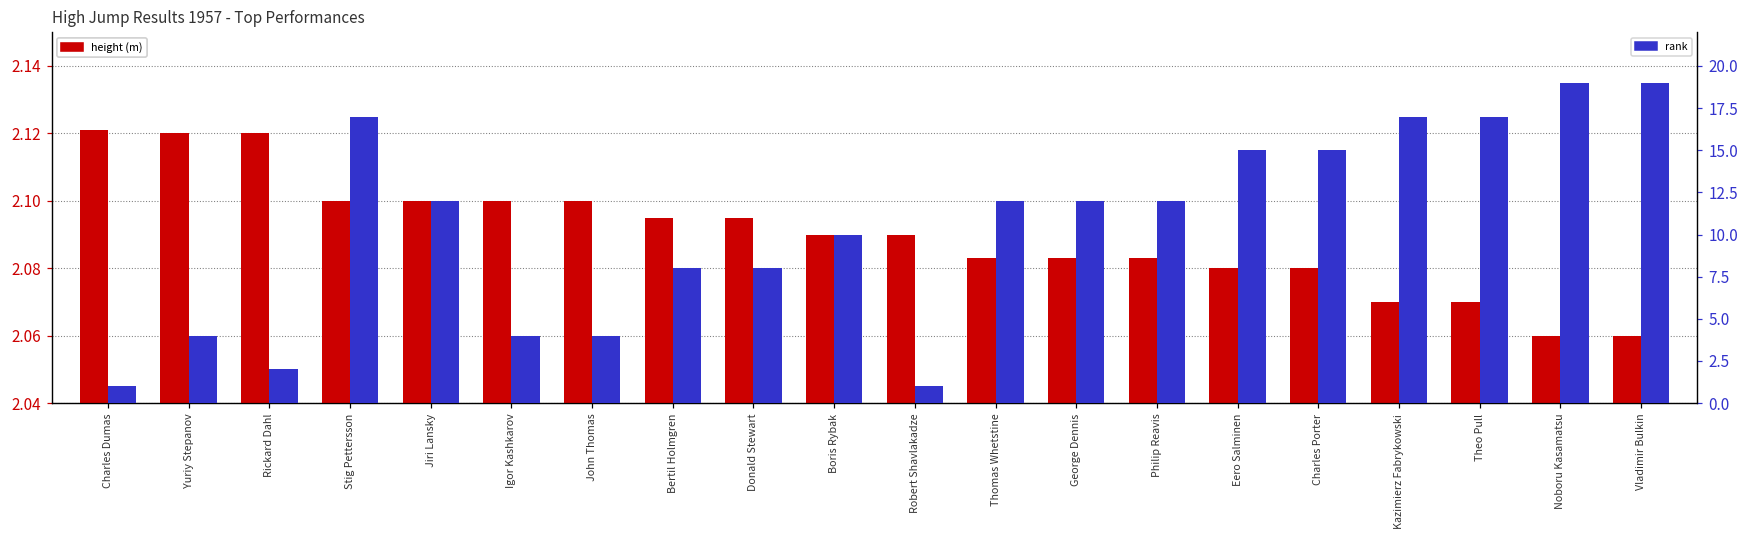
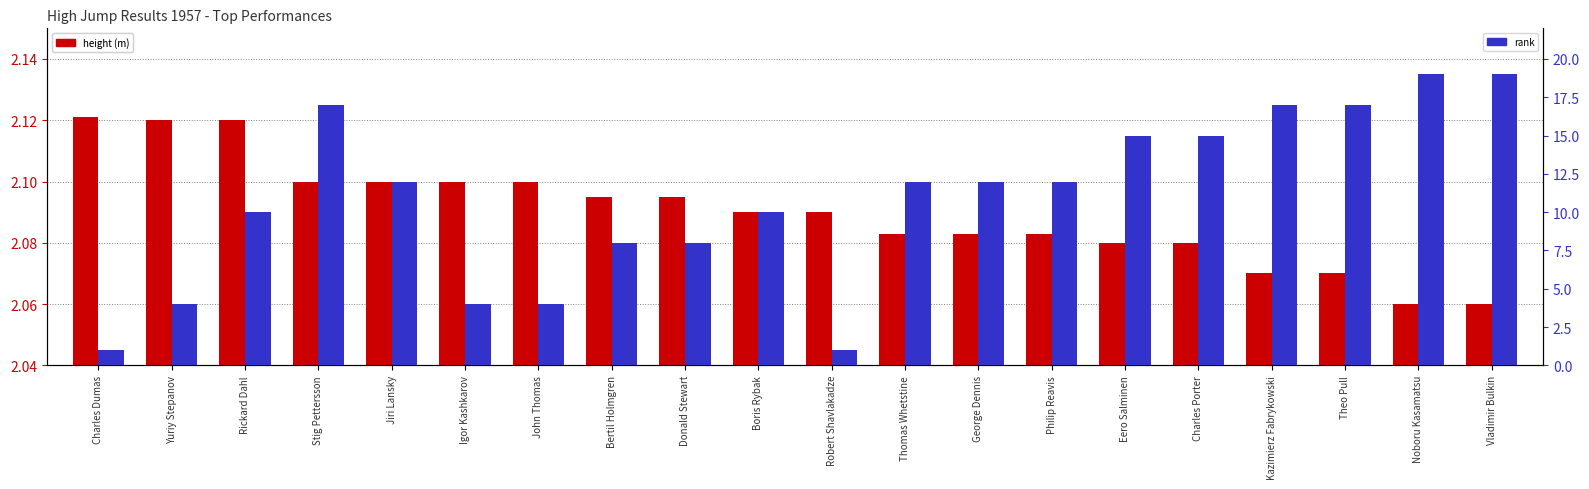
  {
    "height (m)": {
      "Charles Dumas": 2.121,
      "Yuriy Stepanov": 2.120,
      "Rickard Dahl": 2.120,
      "Stig Pettersson": 2.100,
      "Jiri Lansky": 2.100,
      "Igor Kashkarov": 2.100,
      "John Thomas": 2.100,
      "Bertil Holmgren": 2.095,
      "Donald Stewart": 2.095,
      "Boris Rybak": 2.090,
      "Robert Shavlakadze": 2.090,
      "Thomas Whetstine": 2.083,
      "George Dennis": 2.083,
      "Philip Reavis": 2.083,
      "Eero Salminen": 2.080,
      "Charles Porter": 2.080,
      "Kazimierz Fabrykowski": 2.070,
      "Theo Pull": 2.070,
      "Noboru Kasamatsu": 2.060,
      "Vladimir Bulkin": 2.060
    },
    "rank": {
      "Charles Dumas": 1,
      "Yuriy Stepanov": 4,
-     "Rickard Dahl": 2,
+     "Rickard Dahl": 10,
      "Stig Pettersson": 17,
      "Jiri Lansky": 12,
      "Igor Kashkarov": 4,
      "John Thomas": 4,
      "Bertil Holmgren": 8,
      "Donald Stewart": 8,
      "Boris Rybak": 10,
      "Robert Shavlakadze": 1,
      "Thomas Whetstine": 12,
      "George Dennis": 12,
      "Philip Reavis": 12,
      "Eero Salminen": 15,
      "Charles Porter": 15,
      "Kazimierz Fabrykowski": 17,
      "Theo Pull": 17,
      "Noboru Kasamatsu": 19,
      "Vladimir Bulkin": 19
    }
  }
